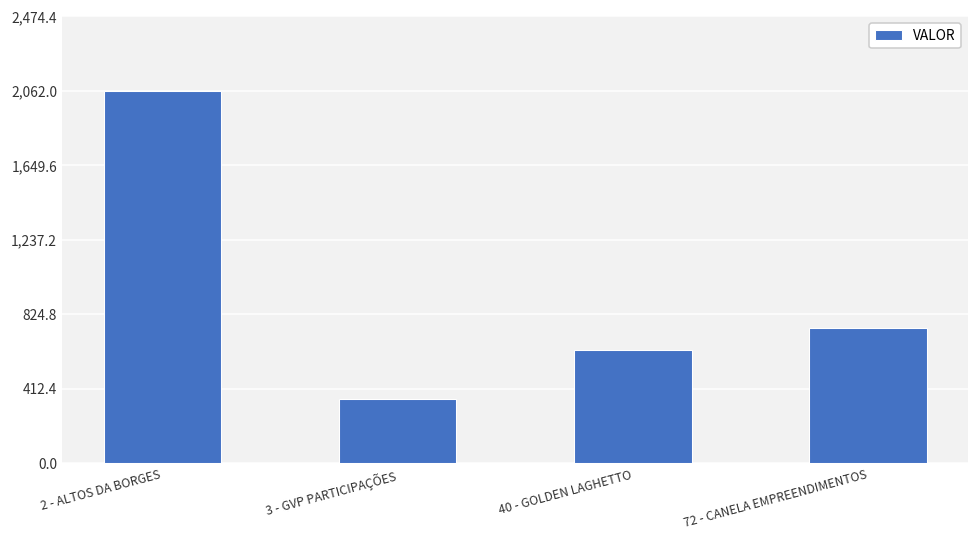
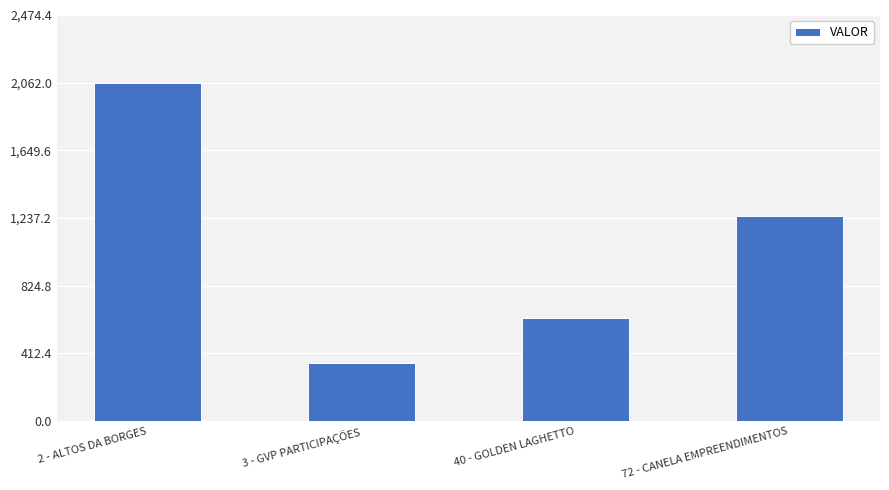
  {
    "2 - ALTOS DA BORGES": "2,060",
    "3 - GVP PARTICIPAÇÕES": "360",
    "40 - GOLDEN LAGHETTO": "630",
-   "72 - CANELA EMPREENDIMENTOS": "750"
+   "72 - CANELA EMPREENDIMENTOS": "1,250"
  }
